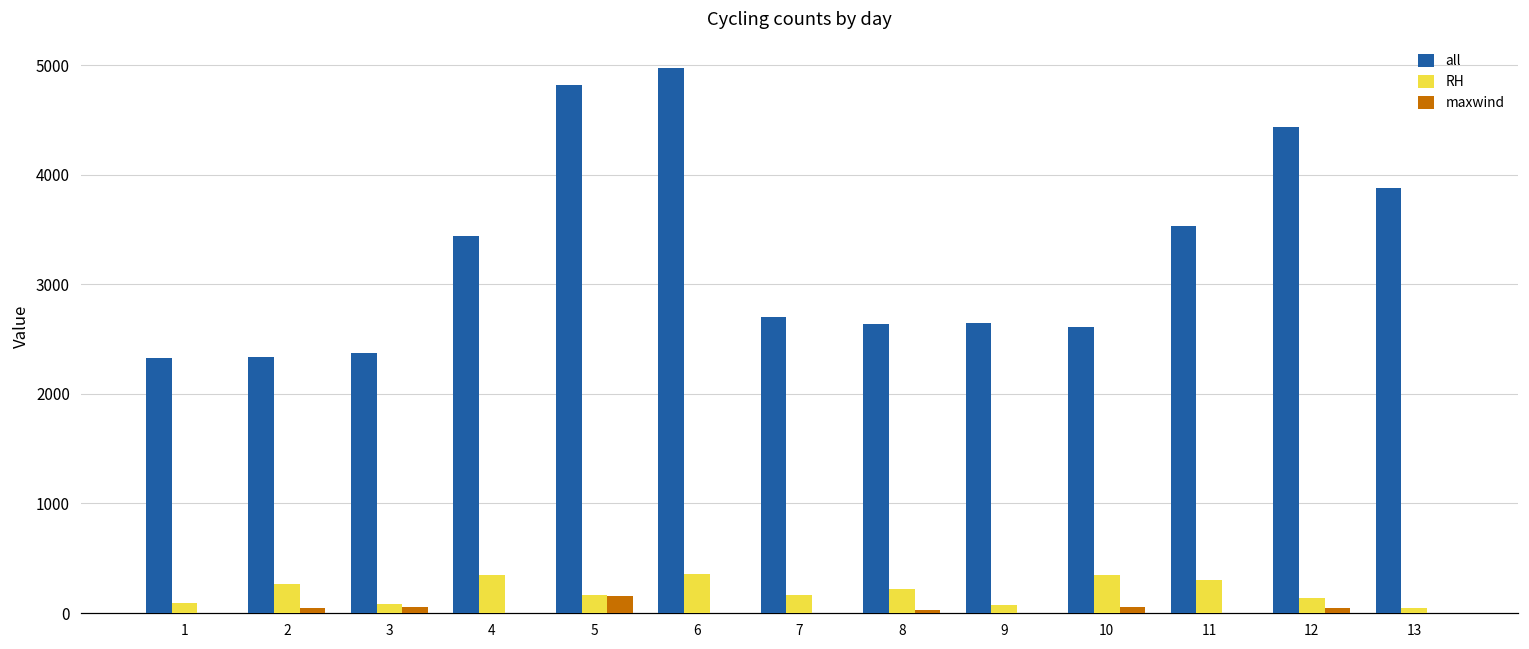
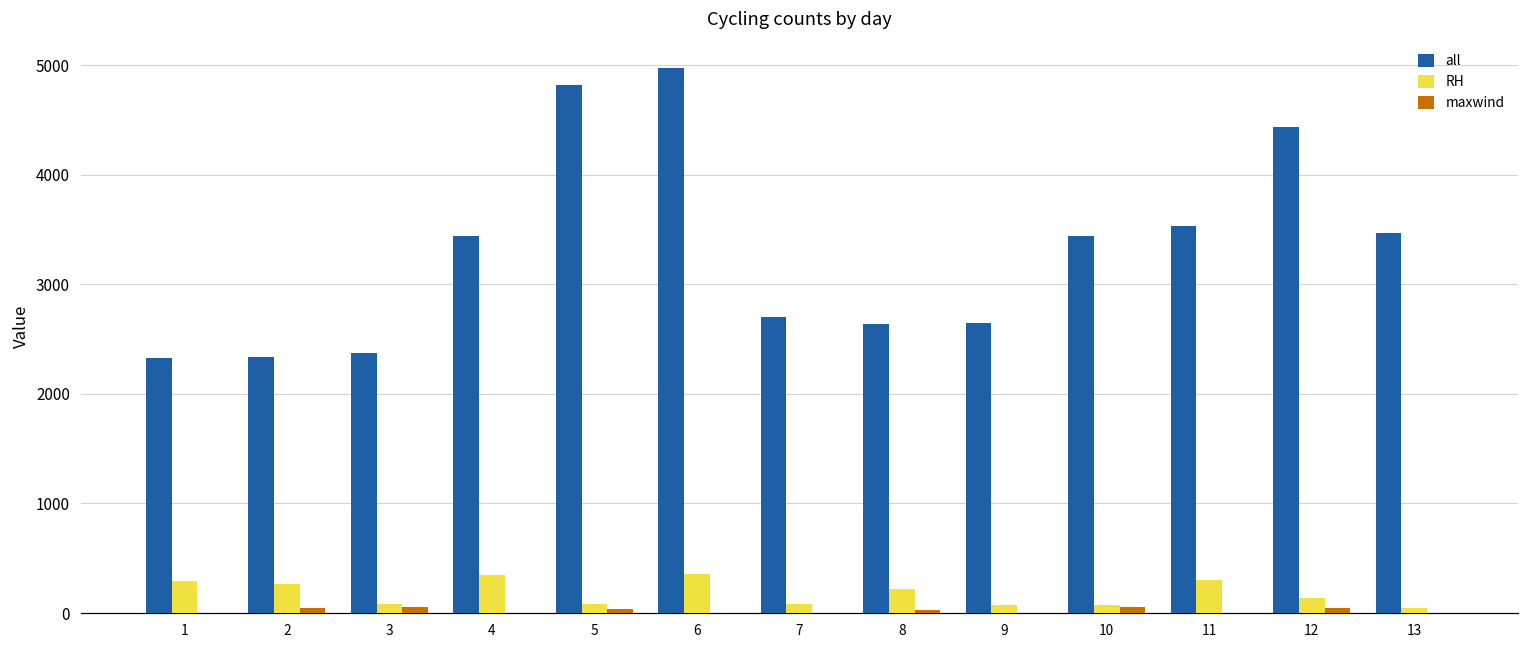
  {
    "all": {
      "1": 2300,
      "2": 2300,
      "3": 2400,
      "4": 3400,
      "5": 4800,
      "6": 5000,
      "7": 2700,
      "8": 2600,
      "9": 2600,
-     "10": 2600,
+     "10": 3400,
      "11": 3500,
      "12": 4400,
-     "13": 3900
+     "13": 3500
    },
    "RH": {
-     "1": 100,
+     "1": 300,
      "2": 300,
      "3": 100,
      "4": 300,
-     "5": 200,
+     "5": 100,
      "6": 400,
-     "7": 200,
+     "7": 100,
      "8": 200,
      "9": 100,
-     "10": 400,
+     "10": 100,
      "11": 300,
      "12": 100,
      "13": 0
    },
    "maxwind": {
      "1": 0,
      "2": 0,
      "3": 100,
      "4": 0,
-     "5": 200,
+     "5": 0,
      "6": 0,
      "7": 0,
      "8": 0,
      "9": 0,
      "10": 100,
      "11": 0,
      "12": 100,
      "13": 0
    }
  }
